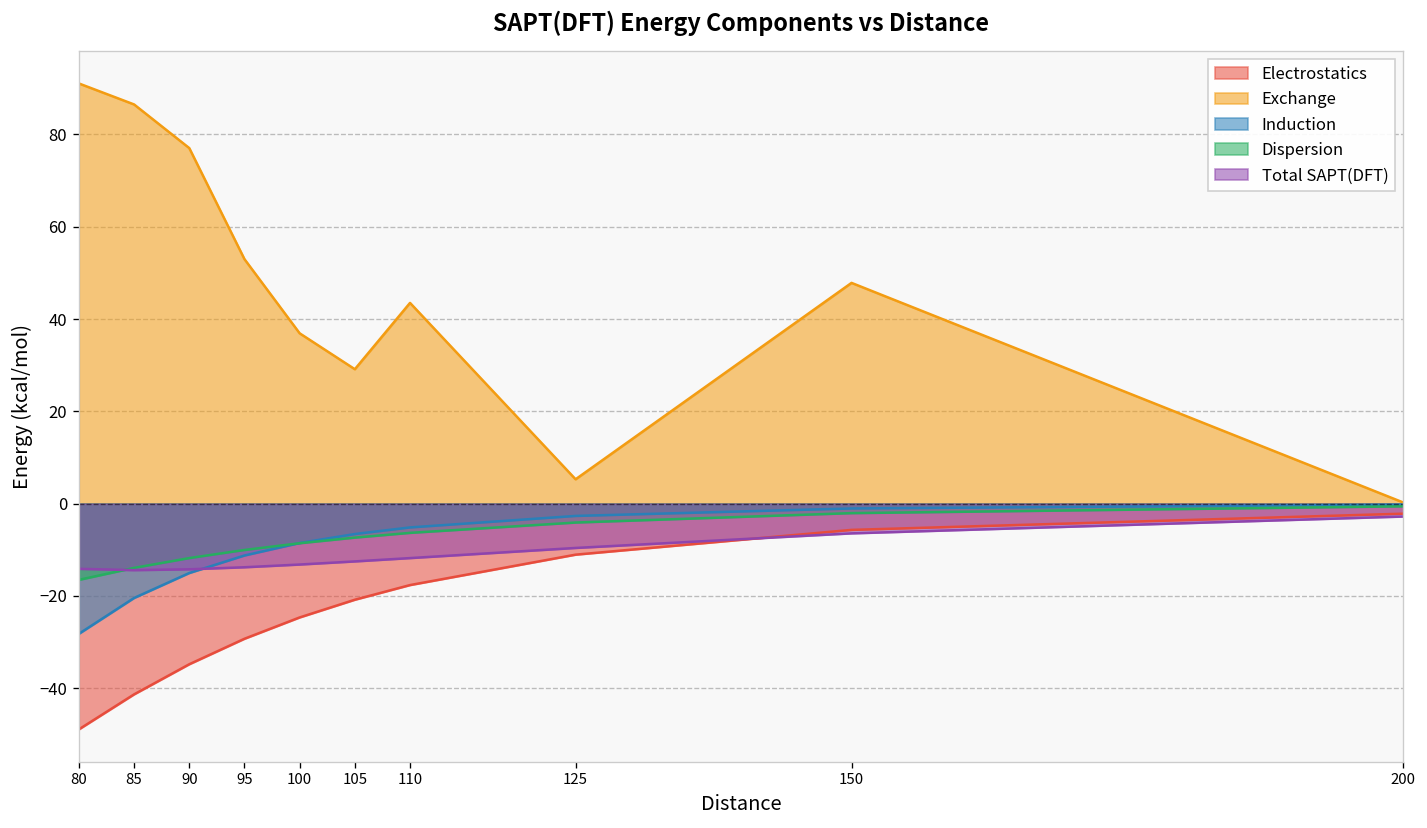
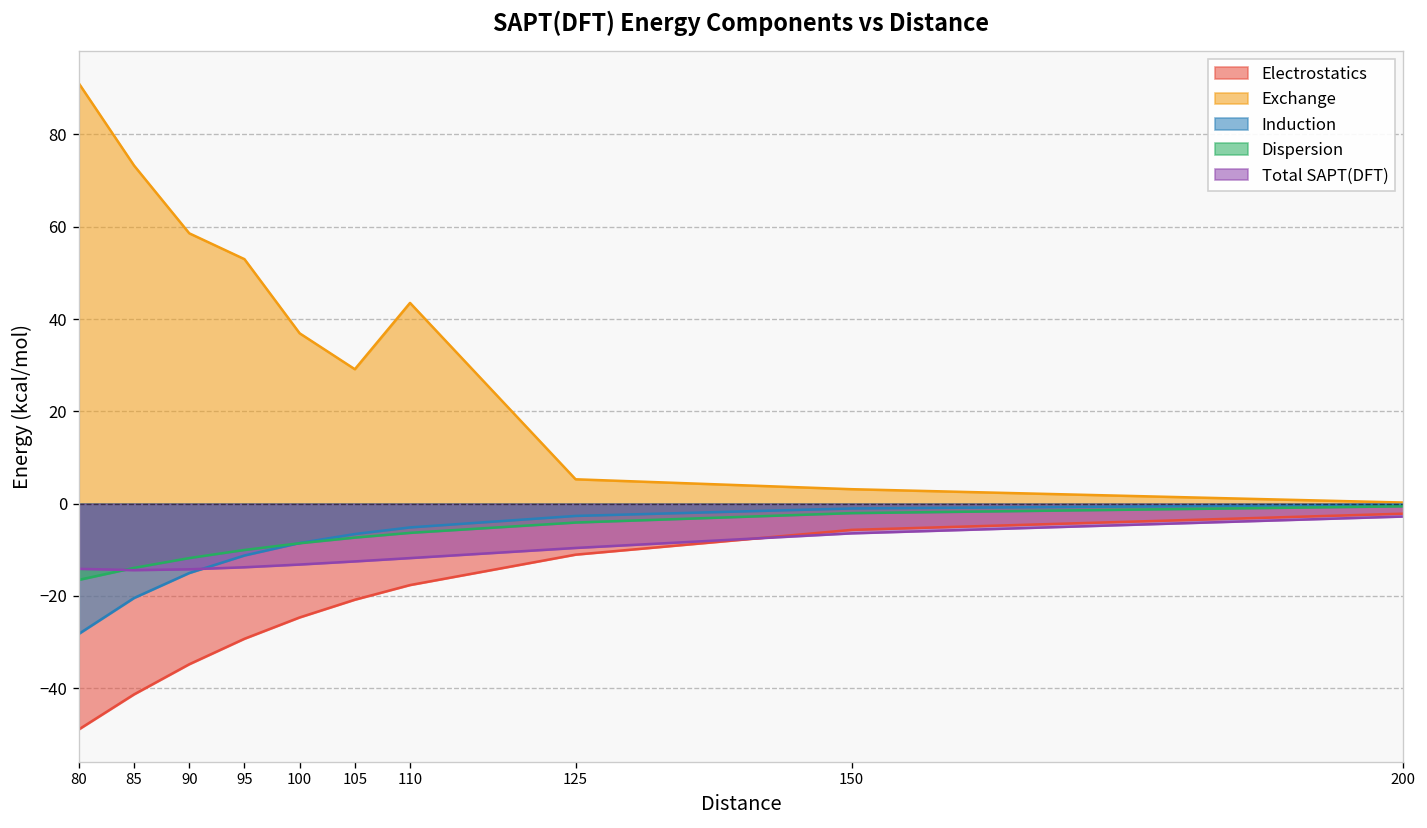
  {
    "Exchange": {
      "80": 91,
-     "85": 86,
-     "90": 77,
+     "85": 73,
+     "90": 59,
      "95": 53,
      "100": 37,
      "105": 29,
      "110": 43,
      "125": 5,
-     "150": 48
+     "150": 3
    }
  }
